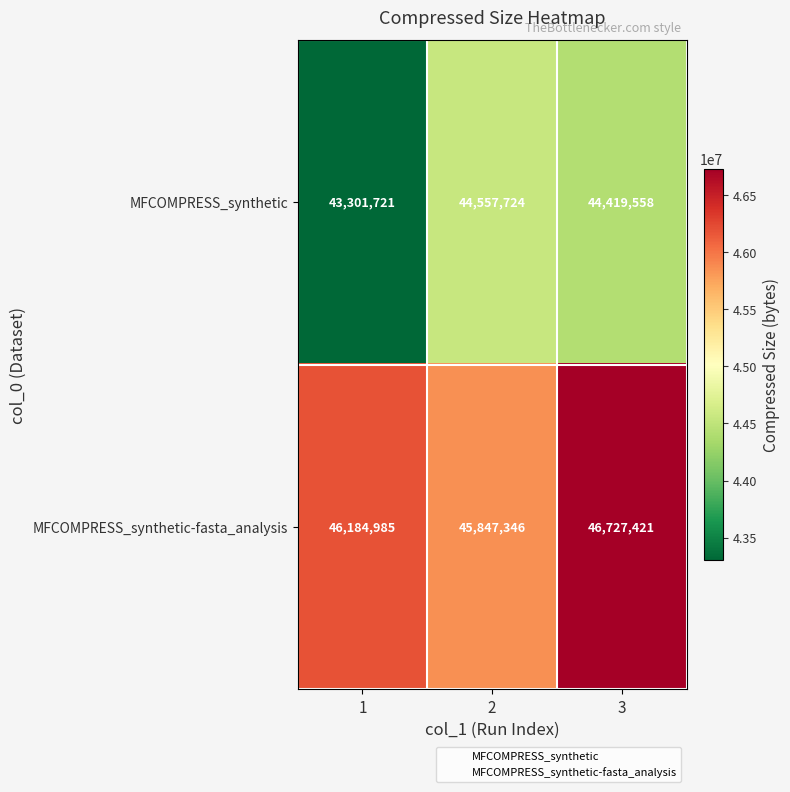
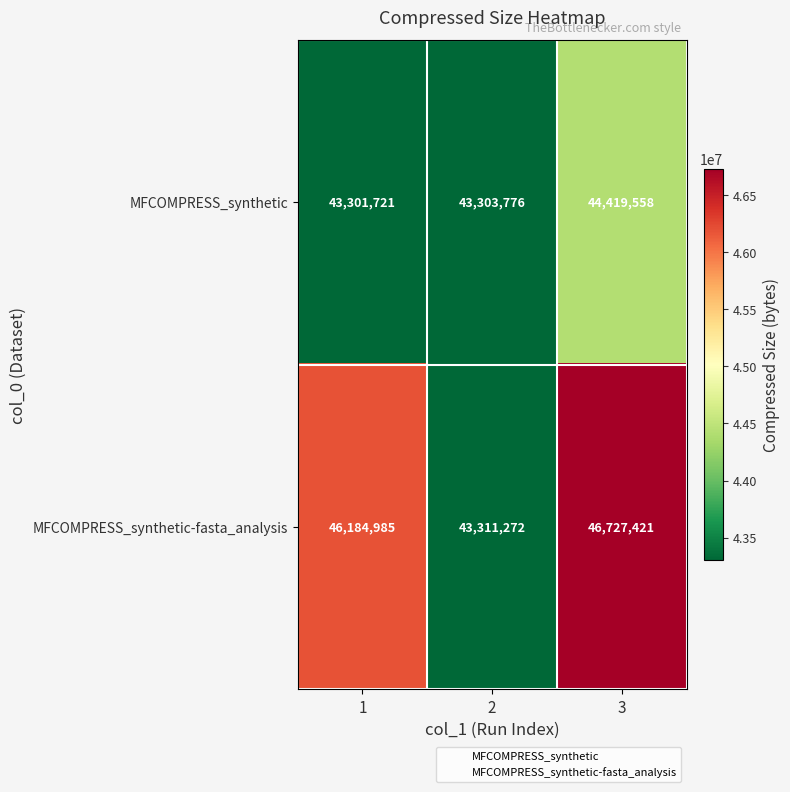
  {
    "MFCOMPRESS_synthetic": {
      "1": "43,301,721",
-     "2": "44,557,724",
+     "2": "43,303,776",
      "3": "44,419,558"
    },
    "MFCOMPRESS_synthetic-fasta_analysis": {
      "1": "46,184,985",
-     "2": "45,847,346",
+     "2": "43,311,272",
      "3": "46,727,421"
    }
  }
